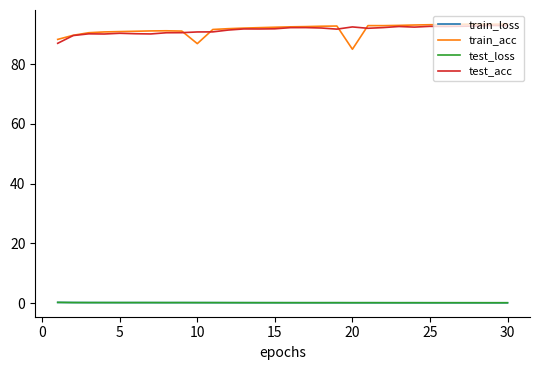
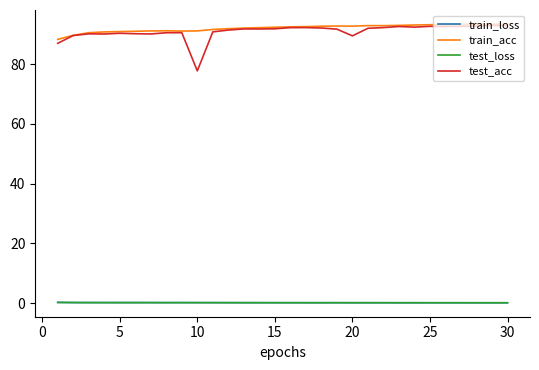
  {
    "train_acc": {
-     "10": 87,
-     "20": 85
+     "10": 91,
+     "20": 93
    },
    "test_acc": {
-     "10": 91,
-     "20": 92
+     "10": 78,
+     "20": 89
    }
  }
